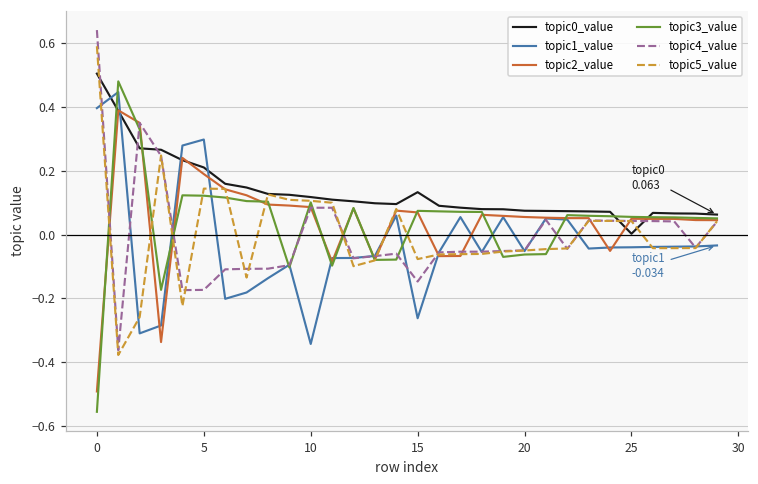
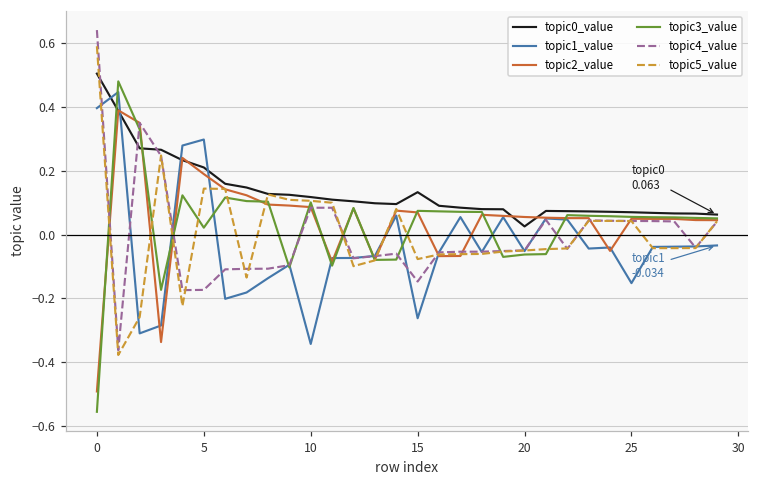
  {
    "topic0_value": {
      "0": 0.51,
      "5": 0.21,
      "10": 0.12,
      "15": 0.13,
-     "20": 0.07,
-     "25": 0.00
+     "20": 0.03,
+     "25": 0.07
    },
    "topic1_value": {
      "0": 0.40,
      "5": 0.30,
      "10": -0.34,
      "15": -0.26,
-     "25": -0.04
+     "25": -0.15
    },
    "topic3_value": {
      "0": -0.56,
-     "5": 0.12,
+     "5": 0.02,
      "20": -0.06
    },
    "topic4_value": {
      "0": 0.64,
      "5": -0.17,
      "15": -0.15
    }
  }
